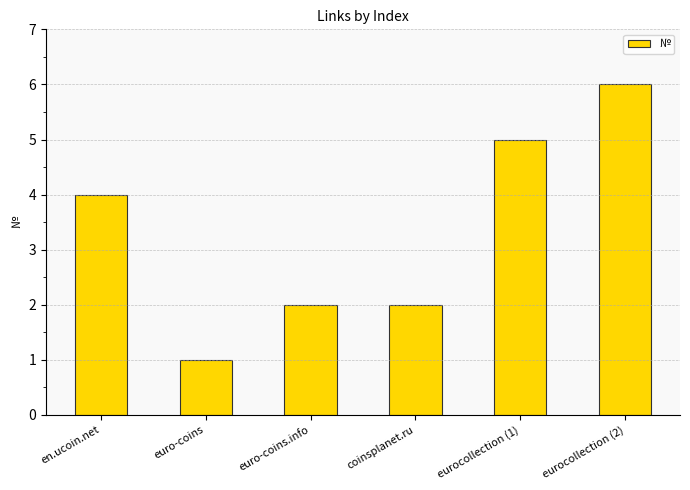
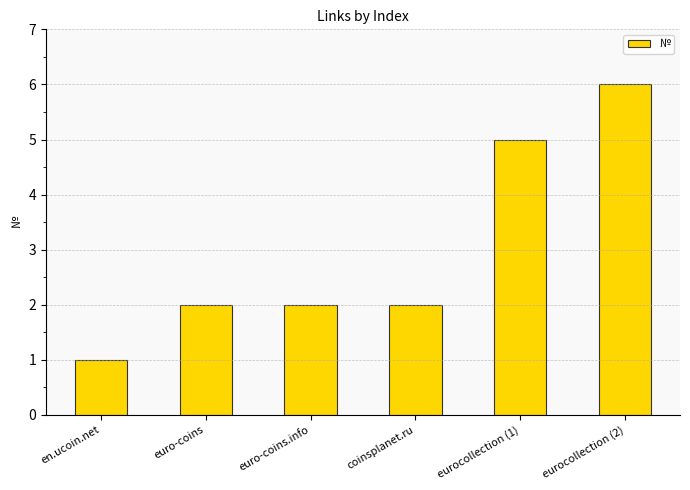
  {
-   "en.ucoin.net": 4,
-   "euro-coins": 1,
+   "en.ucoin.net": 1,
+   "euro-coins": 2,
    "euro-coins.info": 2,
    "coinsplanet.ru": 2,
    "eurocollection (1)": 5,
    "eurocollection (2)": 6
  }
